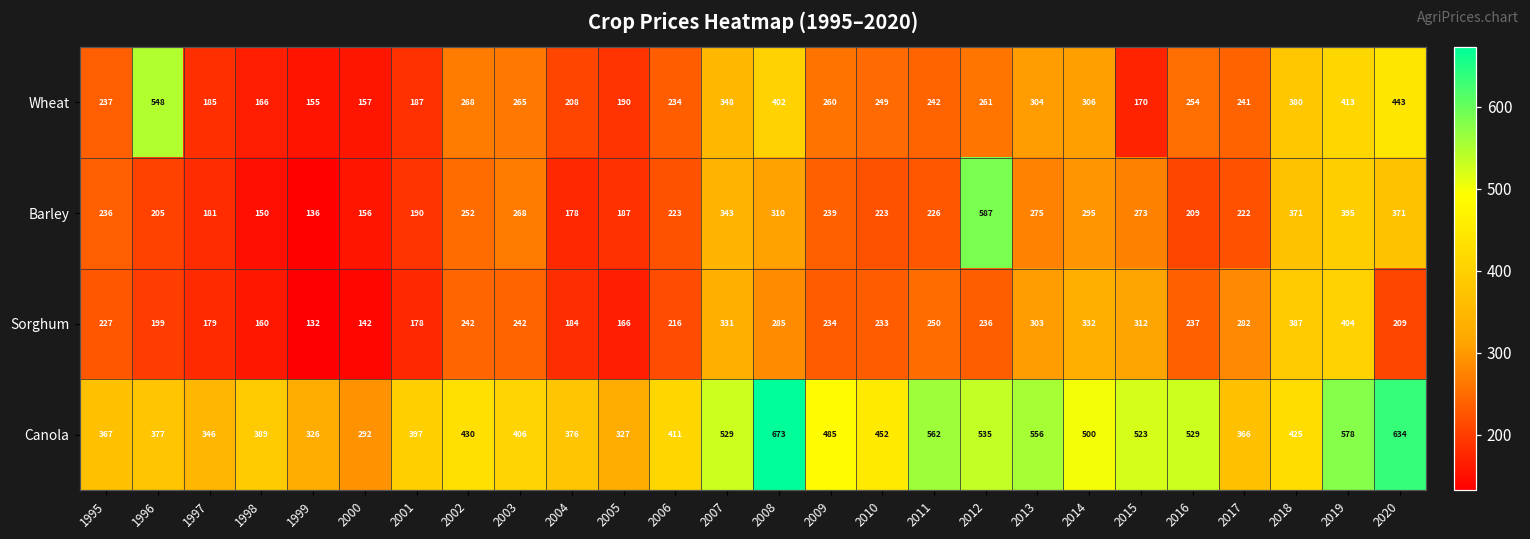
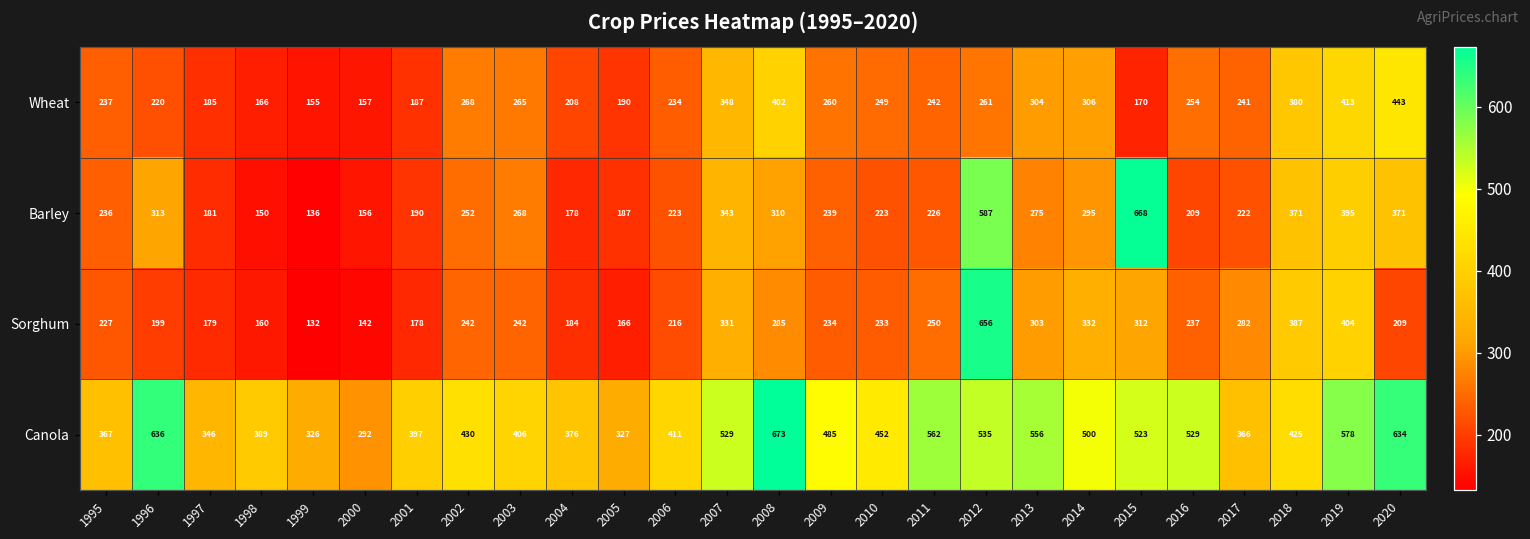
  {
    "Wheat": {
      "1995": 237,
-     "1996": 548,
+     "1996": 220,
      "1997": 185,
      "1998": 166,
      "1999": 155,
      "2000": 157,
      "2001": 187,
      "2002": 268,
      "2003": 265,
      "2004": 208,
      "2005": 190,
      "2006": 234,
      "2007": 348,
      "2008": 402,
      "2009": 260,
      "2010": 249,
      "2011": 242,
      "2012": 261,
      "2013": 304,
      "2014": 306,
      "2015": 170,
      "2016": 254,
      "2017": 241,
      "2018": 380,
      "2019": 413,
      "2020": 443
    },
    "Barley": {
      "1995": 236,
-     "1996": 205,
+     "1996": 313,
      "1997": 181,
      "1998": 150,
      "1999": 136,
      "2000": 156,
      "2001": 190,
      "2002": 252,
      "2003": 268,
      "2004": 178,
      "2005": 187,
      "2006": 223,
      "2007": 343,
      "2008": 310,
      "2009": 239,
      "2010": 223,
      "2011": 226,
      "2012": 587,
      "2013": 275,
      "2014": 295,
-     "2015": 273,
+     "2015": 668,
      "2016": 209,
      "2017": 222,
      "2018": 371,
      "2019": 395,
      "2020": 371
    },
    "Sorghum": {
      "1995": 227,
      "1996": 199,
      "1997": 179,
      "1998": 160,
      "1999": 132,
      "2000": 142,
      "2001": 178,
      "2002": 242,
      "2003": 242,
      "2004": 184,
      "2005": 166,
      "2006": 216,
      "2007": 331,
      "2008": 285,
      "2009": 234,
      "2010": 233,
      "2011": 250,
-     "2012": 236,
+     "2012": 656,
      "2013": 303,
      "2014": 332,
      "2015": 312,
      "2016": 237,
      "2017": 282,
      "2018": 387,
      "2019": 404,
      "2020": 209
    },
    "Canola": {
      "1995": 367,
-     "1996": 377,
+     "1996": 636,
      "1997": 346,
      "1998": 389,
      "1999": 326,
      "2000": 292,
      "2001": 397,
      "2002": 430,
      "2003": 406,
      "2004": 376,
      "2005": 327,
      "2006": 411,
      "2007": 529,
      "2008": 673,
      "2009": 485,
      "2010": 452,
      "2011": 562,
      "2012": 535,
      "2013": 556,
      "2014": 500,
      "2015": 523,
      "2016": 529,
      "2017": 366,
      "2018": 425,
      "2019": 578,
      "2020": 634
    }
  }
